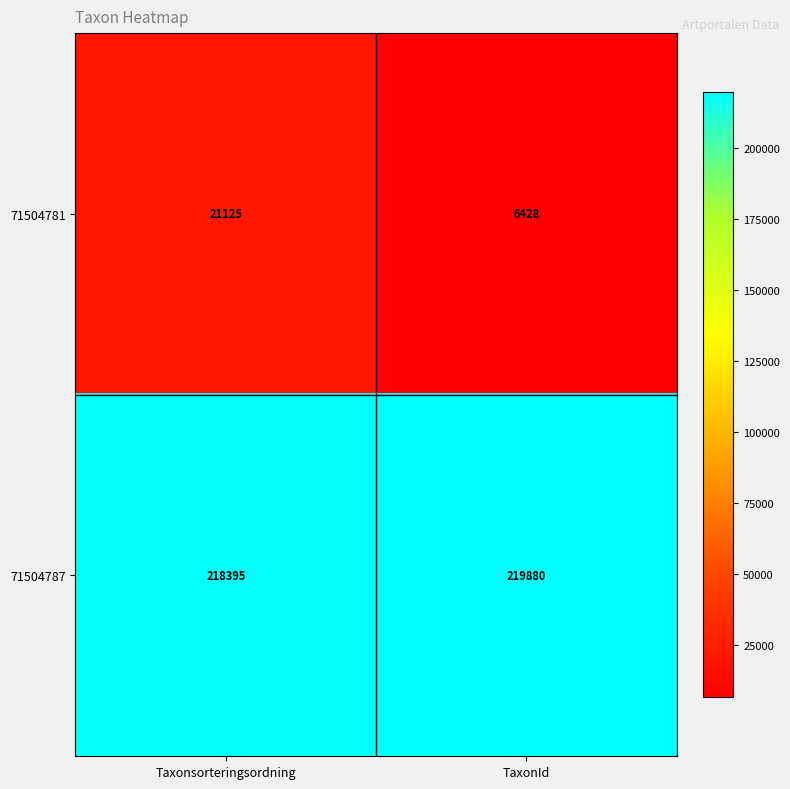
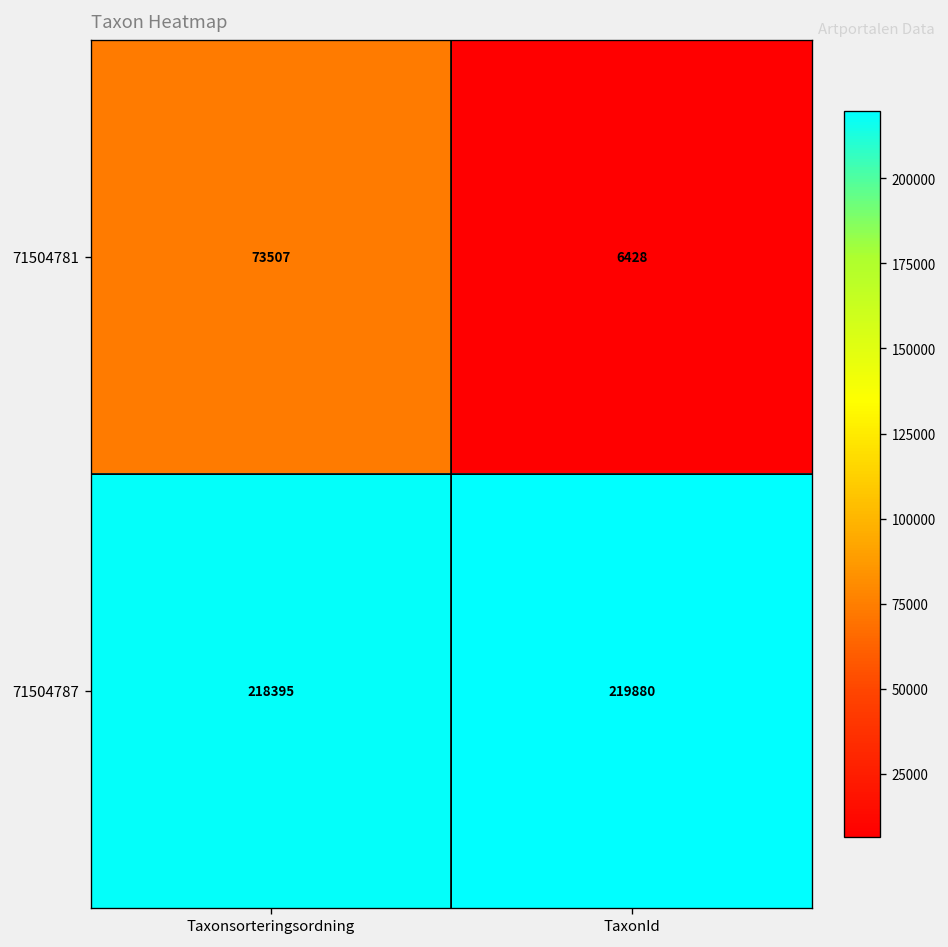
  {
    "71504781": {
-     "Taxonsorteringsordning": 21125,
+     "Taxonsorteringsordning": 73507,
      "TaxonId": 6428
    },
    "71504787": {
      "Taxonsorteringsordning": 218395,
      "TaxonId": 219880
    }
  }
